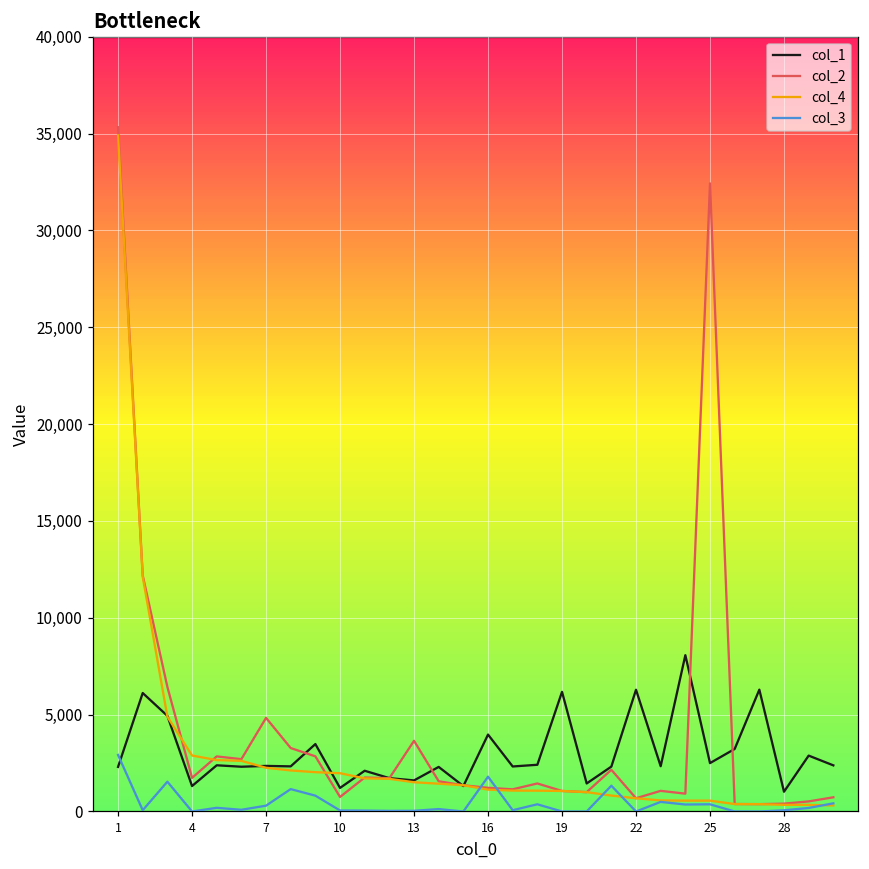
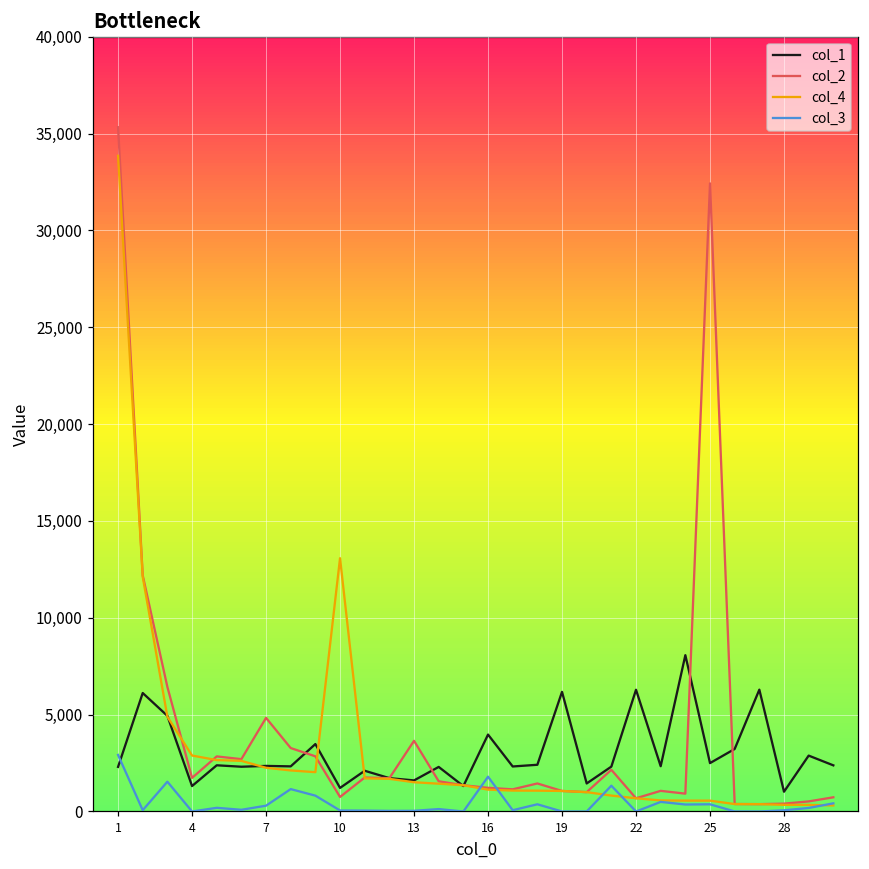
  {
    "col_1": {
      "1": "2,300",
      "4": "1,300",
      "10": "1,200",
      "16": "4,000",
      "19": "6,200",
      "22": "6,300",
      "25": "2,500",
      "28": "1,000"
    },
    "col_2": {
      "1": "35,300",
      "4": "1,700",
      "7": "4,800",
      "10": "700",
      "13": "3,600",
      "25": "32,400"
    },
    "col_4": {
-     "1": "34,900",
+     "1": "33,800",
      "4": "2,900",
-     "10": "2,000",
+     "10": "13,100",
      "25": "600"
    },
    "col_3": {
      "1": "2,900",
      "4": "0",
      "7": "300",
      "10": "100",
      "13": "0",
      "16": "1,800",
      "19": "0",
      "22": "0",
      "25": "400",
      "28": "100"
    }
  }
